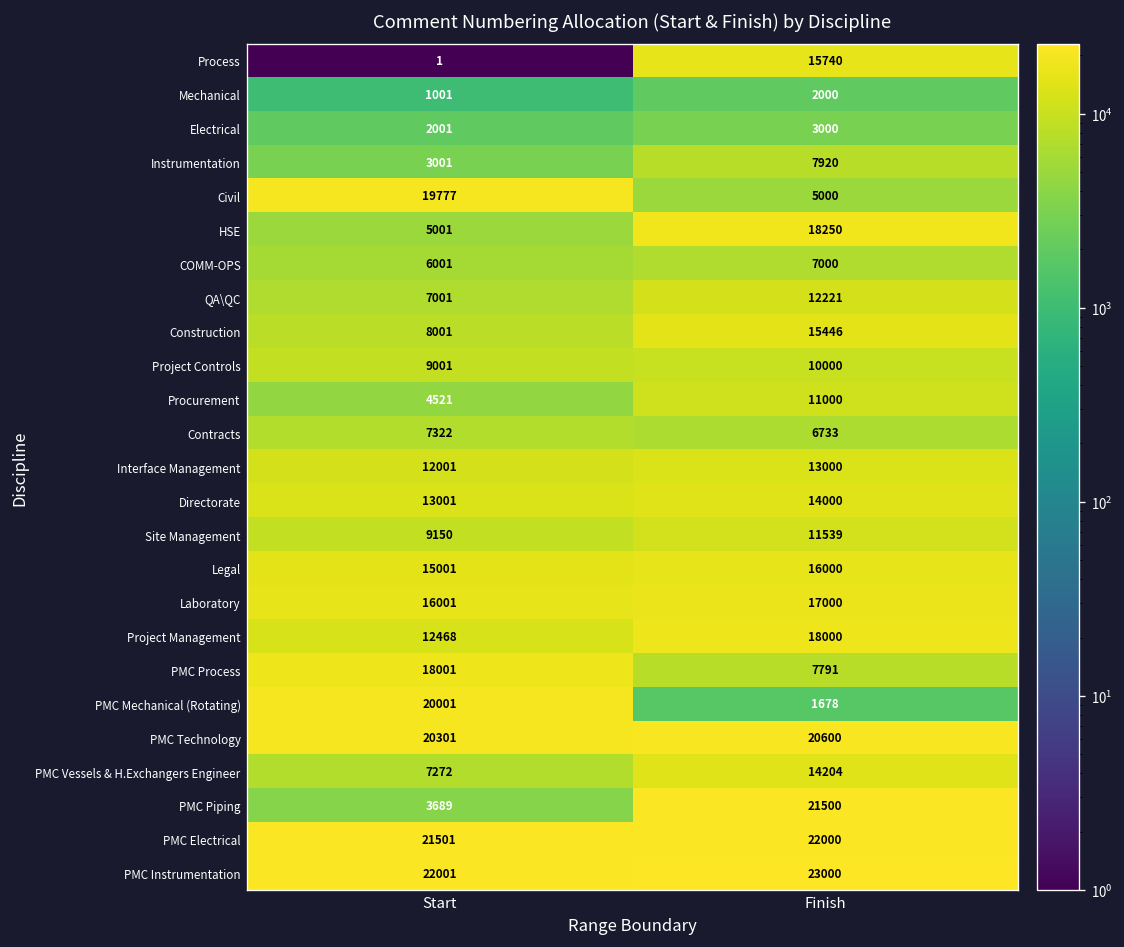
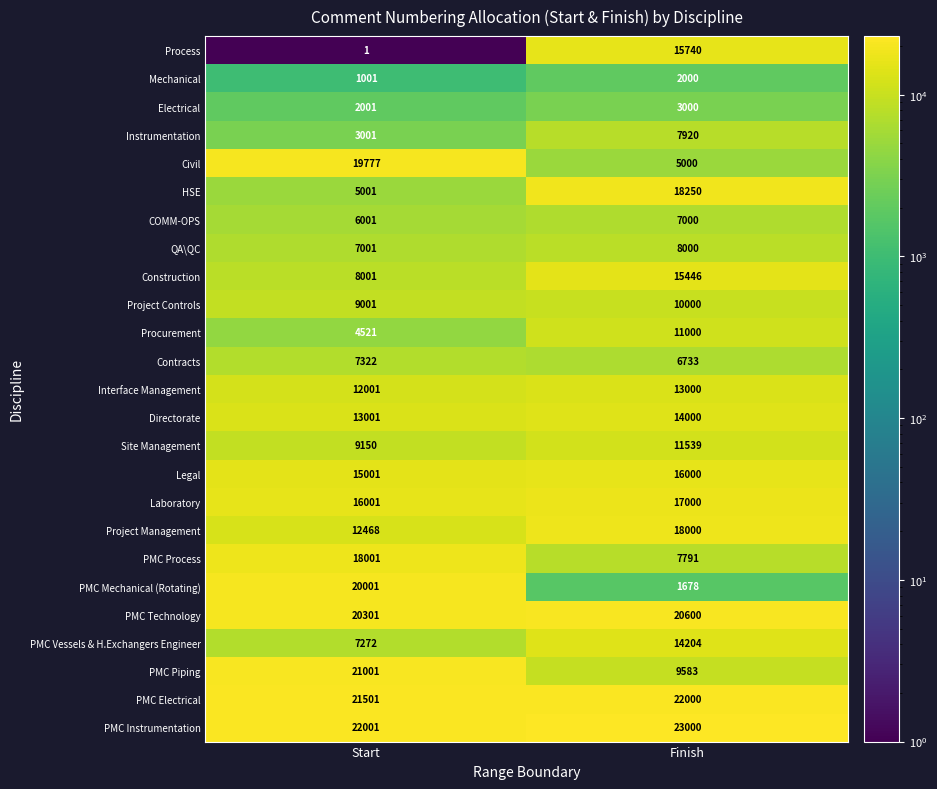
  {
    "Process": {
      "Start": 1,
      "Finish": 15740
    },
    "Mechanical": {
      "Start": 1001,
      "Finish": 2000
    },
    "Electrical": {
      "Start": 2001,
      "Finish": 3000
    },
    "Instrumentation": {
      "Start": 3001,
      "Finish": 7920
    },
    "Civil": {
      "Start": 19777,
      "Finish": 5000
    },
    "HSE": {
      "Start": 5001,
      "Finish": 18250
    },
    "COMM-OPS": {
      "Start": 6001,
      "Finish": 7000
    },
    "QA\\QC": {
      "Start": 7001,
-     "Finish": 12221
+     "Finish": 8000
    },
    "Construction": {
      "Start": 8001,
      "Finish": 15446
    },
    "Project Controls": {
      "Start": 9001,
      "Finish": 10000
    },
    "Procurement": {
      "Start": 4521,
      "Finish": 11000
    },
    "Contracts": {
      "Start": 7322,
      "Finish": 6733
    },
    "Interface Management": {
      "Start": 12001,
      "Finish": 13000
    },
    "Directorate": {
      "Start": 13001,
      "Finish": 14000
    },
    "Site Management": {
      "Start": 9150,
      "Finish": 11539
    },
    "Legal": {
      "Start": 15001,
      "Finish": 16000
    },
    "Laboratory": {
      "Start": 16001,
      "Finish": 17000
    },
    "Project Management": {
      "Start": 12468,
      "Finish": 18000
    },
    "PMC Process": {
      "Start": 18001,
      "Finish": 7791
    },
    "PMC Mechanical (Rotating)": {
      "Start": 20001,
      "Finish": 1678
    },
    "PMC Technology": {
      "Start": 20301,
      "Finish": 20600
    },
    "PMC Vessels & H.Exchangers Engineer": {
      "Start": 7272,
      "Finish": 14204
    },
    "PMC Piping": {
-     "Start": 3689,
-     "Finish": 21500
+     "Start": 21001,
+     "Finish": 9583
    },
    "PMC Electrical": {
      "Start": 21501,
      "Finish": 22000
    },
    "PMC Instrumentation": {
      "Start": 22001,
      "Finish": 23000
    }
  }
